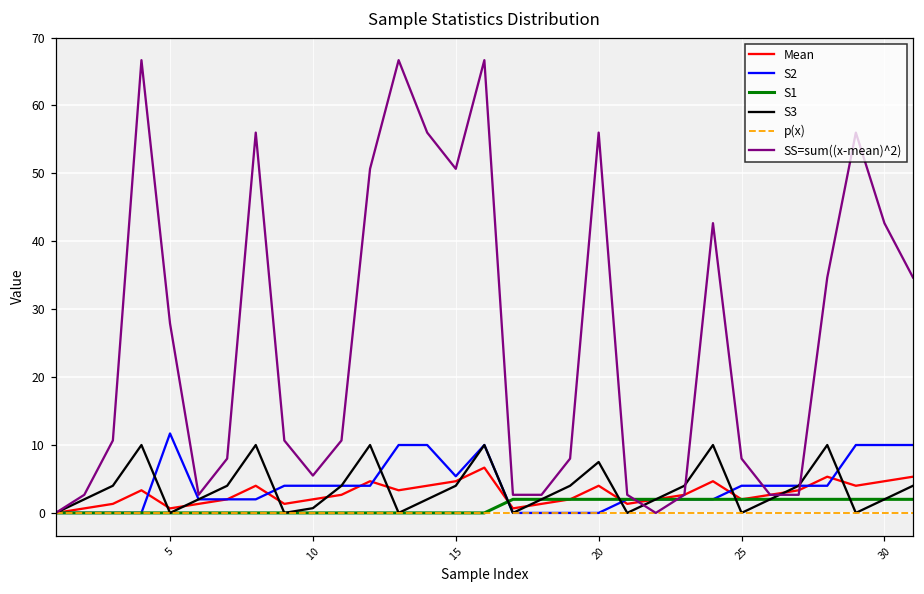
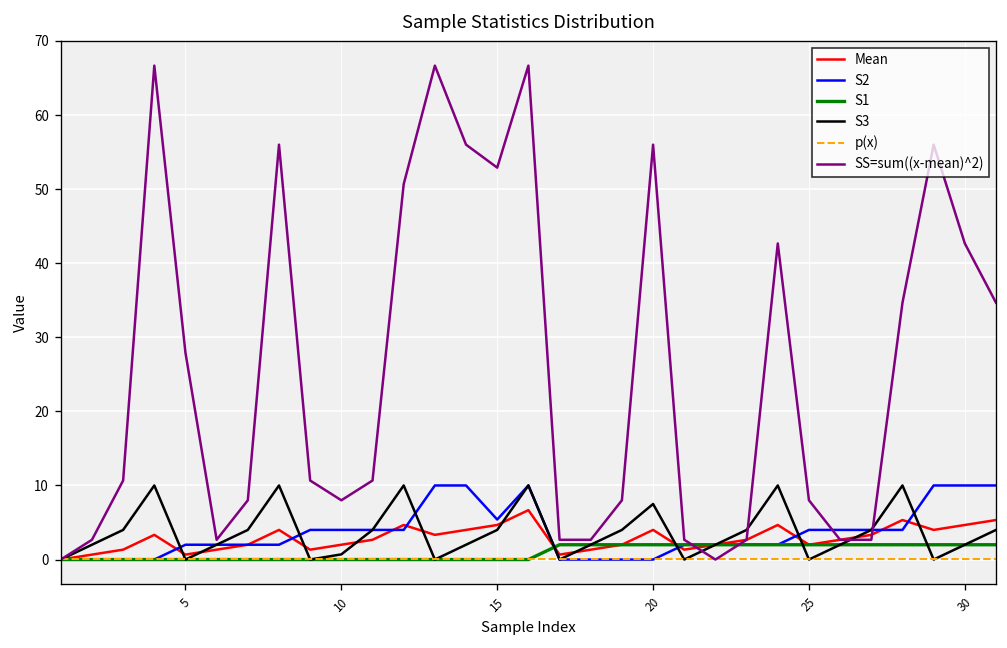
  {
    "Mean": {
      "5": 1,
      "10": 2,
      "15": 5,
      "20": 4,
      "30": 5
    },
    "S2": {
-     "5": 12,
+     "5": 2,
      "10": 4,
      "15": 5,
      "25": 4,
      "30": 10
    },
    "S1": {
      "20": 2
    },
    "S3": {
      "10": 1,
      "15": 4,
      "20": 8
    },
    "p(x)": {
      "30": 0
    },
    "SS=sum((x-mean)^2)": {
      "5": 28,
-     "10": 6,
-     "15": 51,
+     "10": 8,
+     "15": 53,
      "20": 56,
      "25": 8,
      "30": 43
    }
  }
